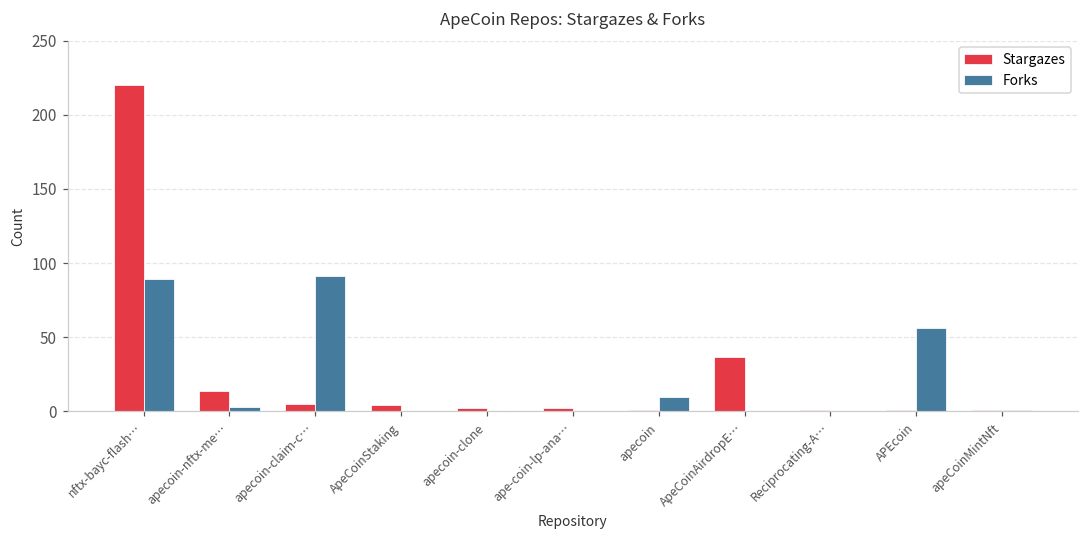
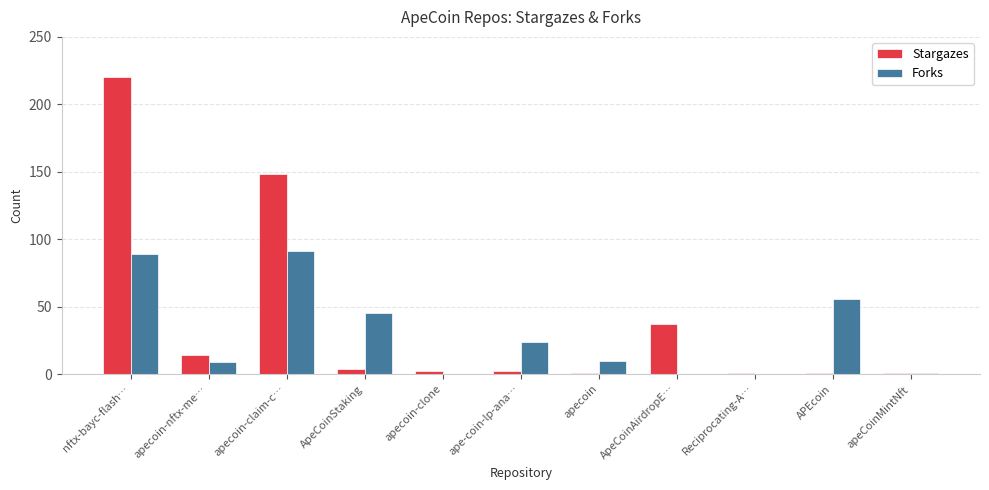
  {
    "Stargazes": {
      "nftx-bayc-flash…": 220,
      "apecoin-nftx-me…": 14,
-     "apecoin-claim-c…": 5,
+     "apecoin-claim-c…": 148,
      "ApeCoinStaking": 4,
      "apecoin-clone": 2,
      "ape-coin-lp-ana…": 2,
      "ApeCoinAirdropE…": 37
    },
    "Forks": {
      "nftx-bayc-flash…": 89,
-     "apecoin-nftx-me…": 3,
+     "apecoin-nftx-me…": 9,
      "apecoin-claim-c…": 91,
-     "ApeCoinStaking": 0,
+     "ApeCoinStaking": 45,
      "apecoin-clone": 0,
-     "ape-coin-lp-ana…": 0,
+     "ape-coin-lp-ana…": 24,
      "apecoin": 10,
      "ApeCoinAirdropE…": 0,
      "Reciprocating-A…": 0,
      "APEcoin": 56
    }
  }
